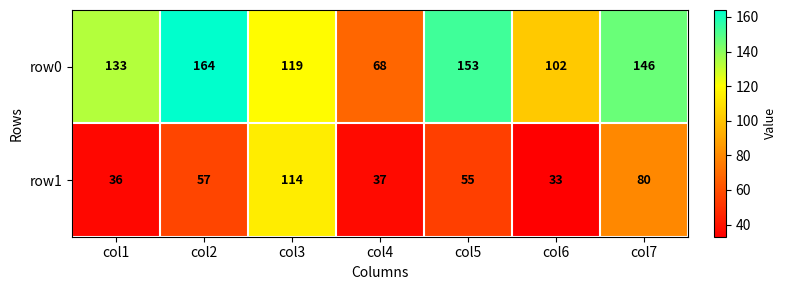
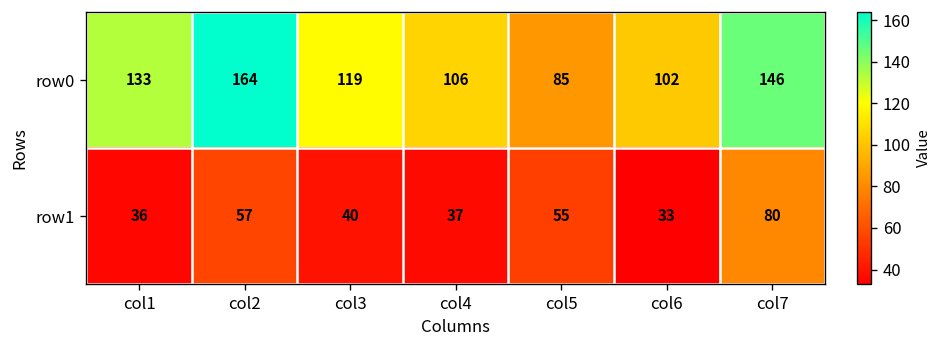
  {
    "row0": {
      "col1": 133,
      "col2": 164,
      "col3": 119,
-     "col4": 68,
-     "col5": 153,
+     "col4": 106,
+     "col5": 85,
      "col6": 102,
      "col7": 146
    },
    "row1": {
      "col1": 36,
      "col2": 57,
-     "col3": 114,
+     "col3": 40,
      "col4": 37,
      "col5": 55,
      "col6": 33,
      "col7": 80
    }
  }
